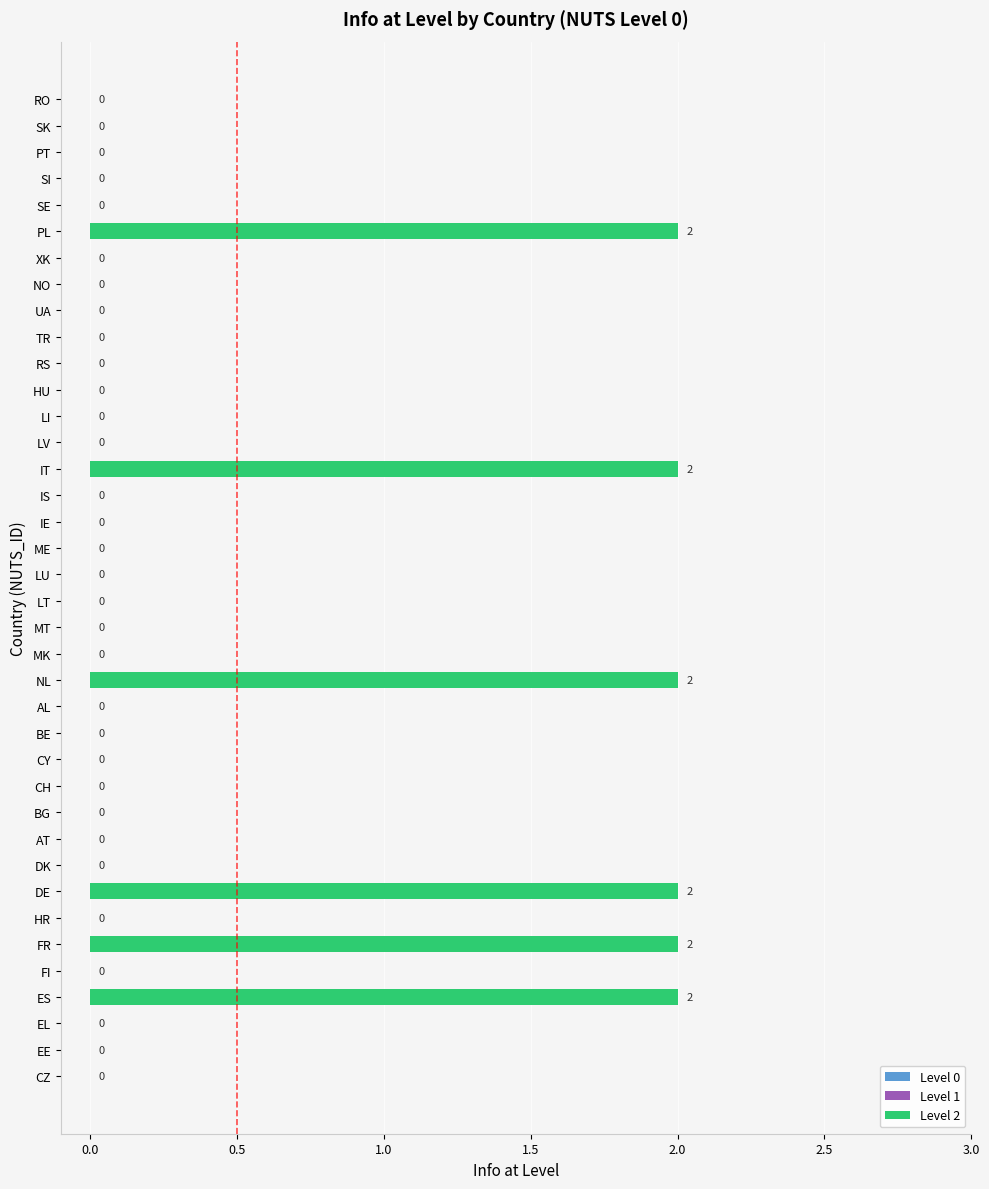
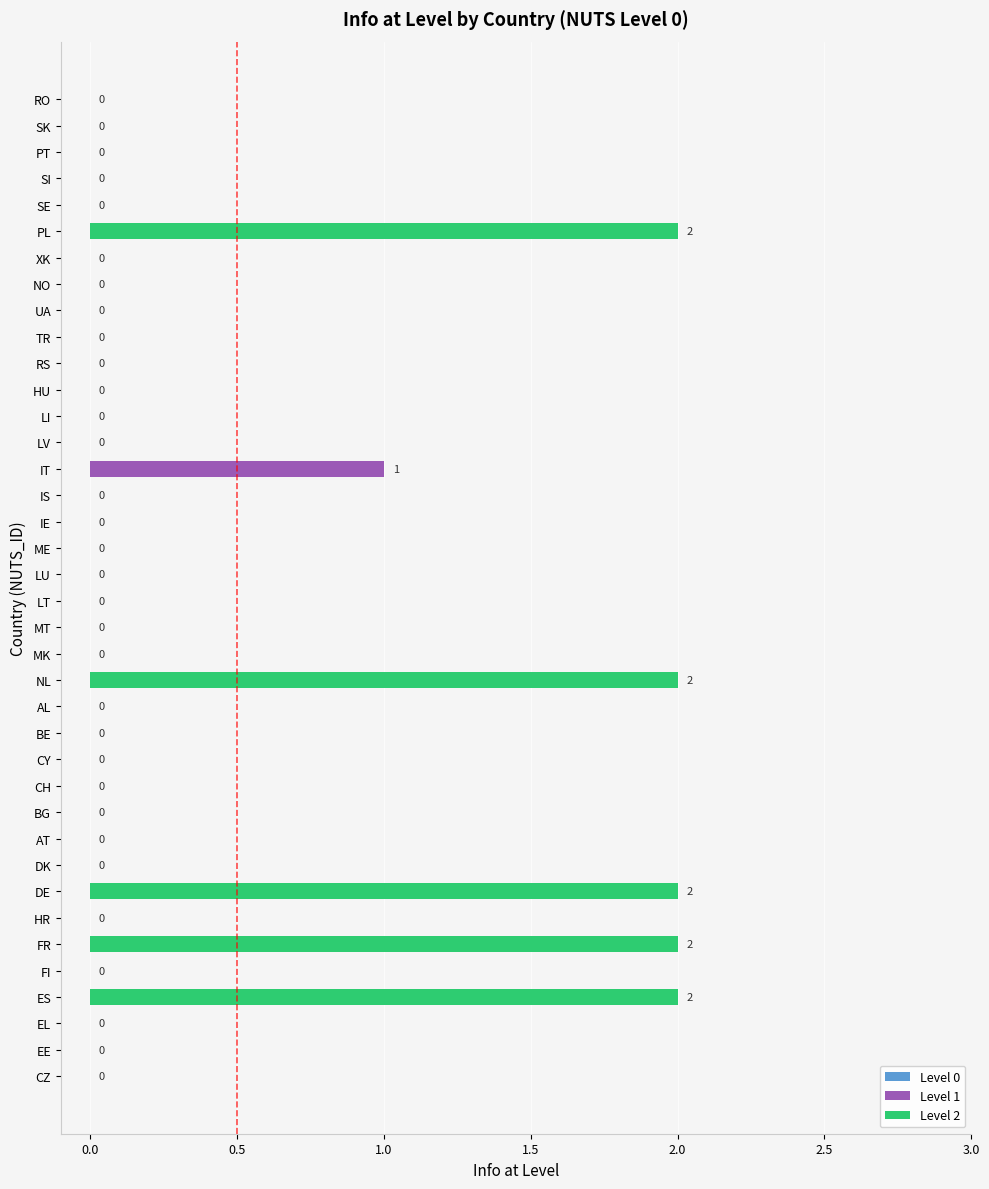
  {
    "RO": 0,
    "SK": 0,
    "PT": 0,
    "SI": 0,
    "SE": 0,
    "PL": 2,
    "XK": 0,
    "NO": 0,
    "UA": 0,
    "TR": 0,
    "RS": 0,
    "HU": 0,
    "LI": 0,
    "LV": 0,
-   "IT": 2,
+   "IT": 1,
    "IS": 0,
    "IE": 0,
    "ME": 0,
    "LU": 0,
    "LT": 0,
    "MT": 0,
    "MK": 0,
    "NL": 2,
    "AL": 0,
    "BE": 0,
    "CY": 0,
    "CH": 0,
    "BG": 0,
    "AT": 0,
    "DK": 0,
    "DE": 2,
    "HR": 0,
    "FR": 2,
    "FI": 0,
    "ES": 2,
    "EL": 0,
    "EE": 0,
    "CZ": 0
  }
